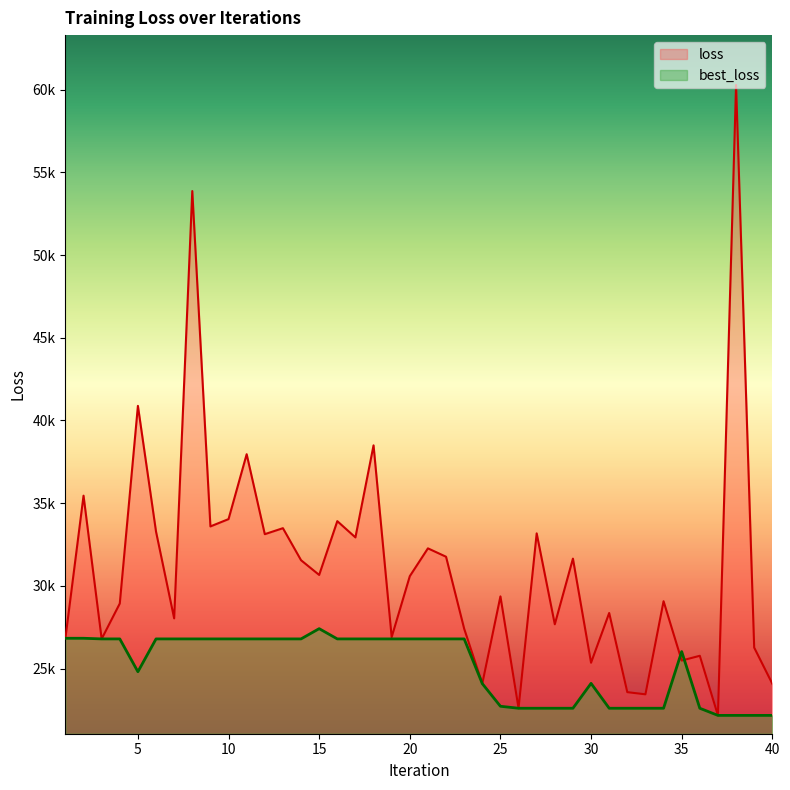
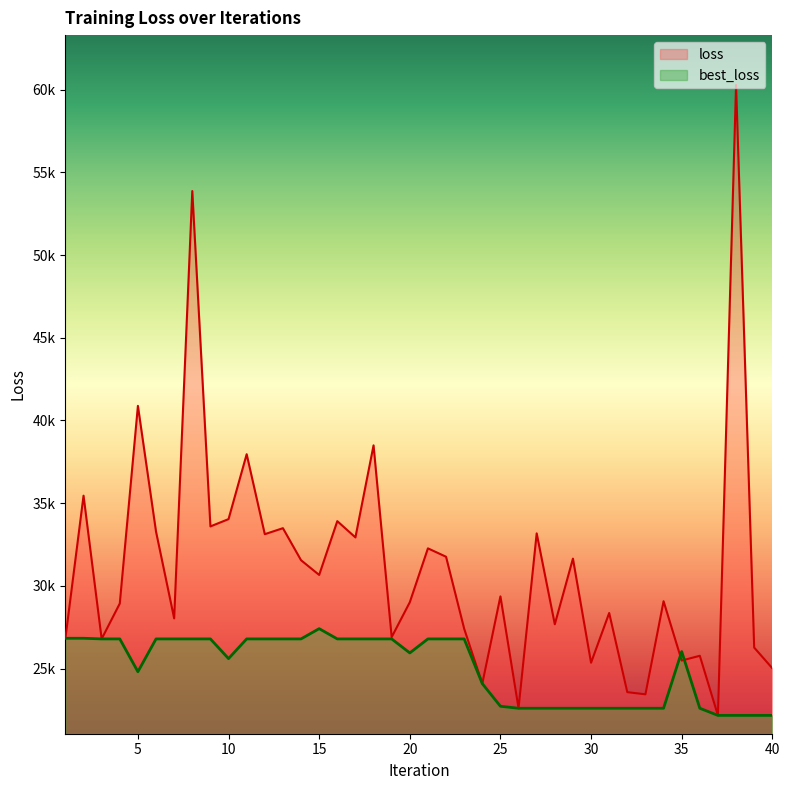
  {
    "loss": {
      "5": 40900,
      "10": 34000,
      "15": 30700,
-     "20": 30600,
+     "20": 29000,
      "25": 29400,
      "30": 25400,
      "35": 25500,
-     "40": 24100
+     "40": 25000
    },
    "best_loss": {
      "5": 24800,
-     "10": 26800,
+     "10": 25600,
      "15": 27400,
-     "20": 26800,
+     "20": 25900,
      "25": 22700,
-     "30": 24100,
+     "30": 22600,
      "35": 26000,
      "40": 22200
    }
  }
